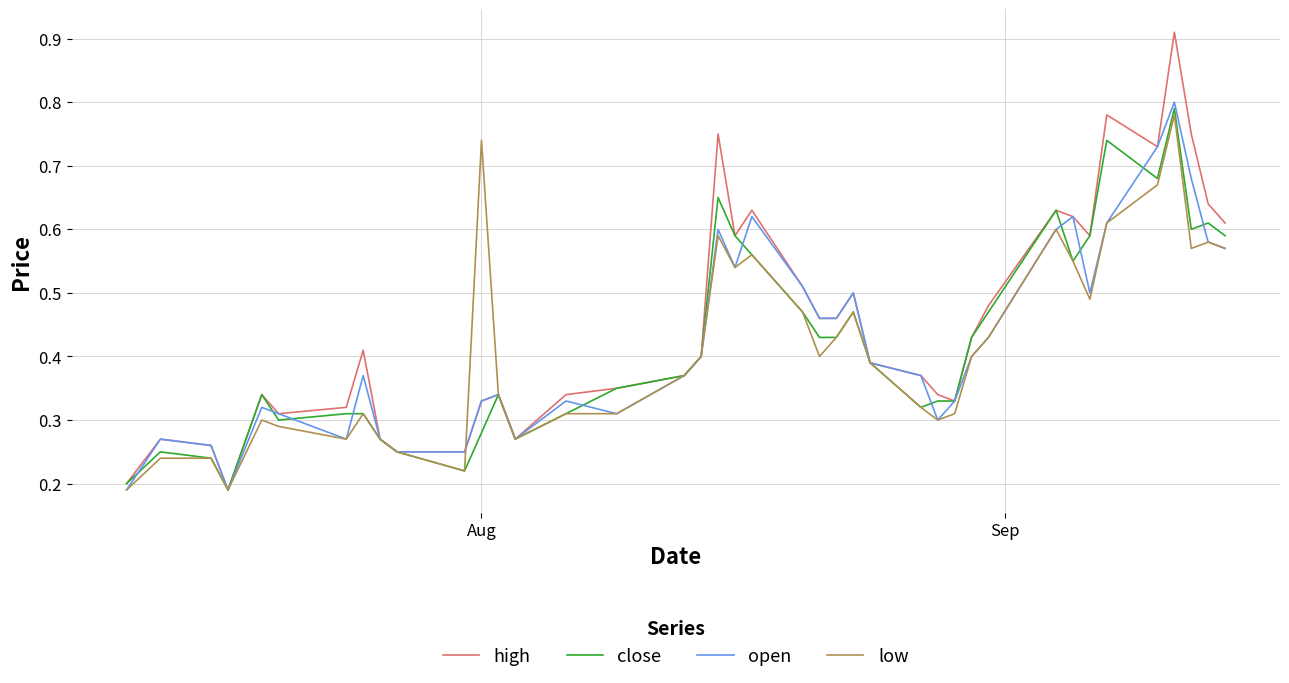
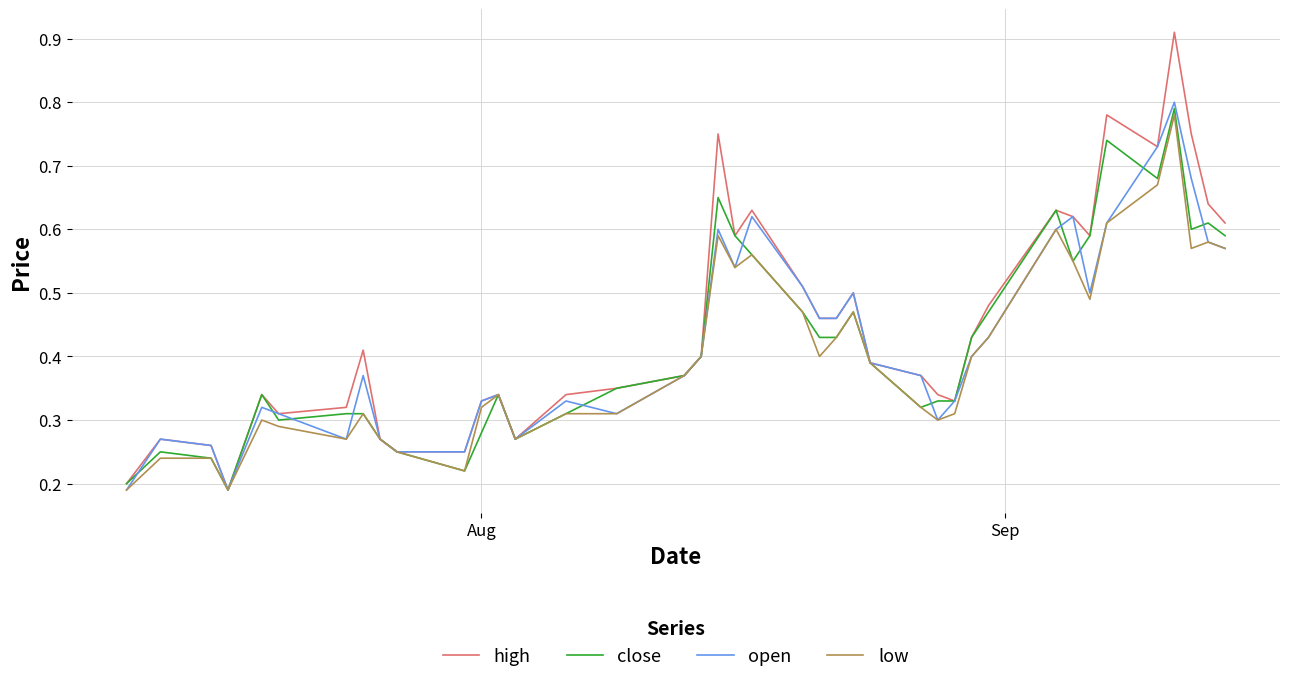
  {
    "close": {
      "Aug": 0.28
    },
    "low": {
-     "Aug": 0.74
+     "Aug": 0.32
    }
  }
